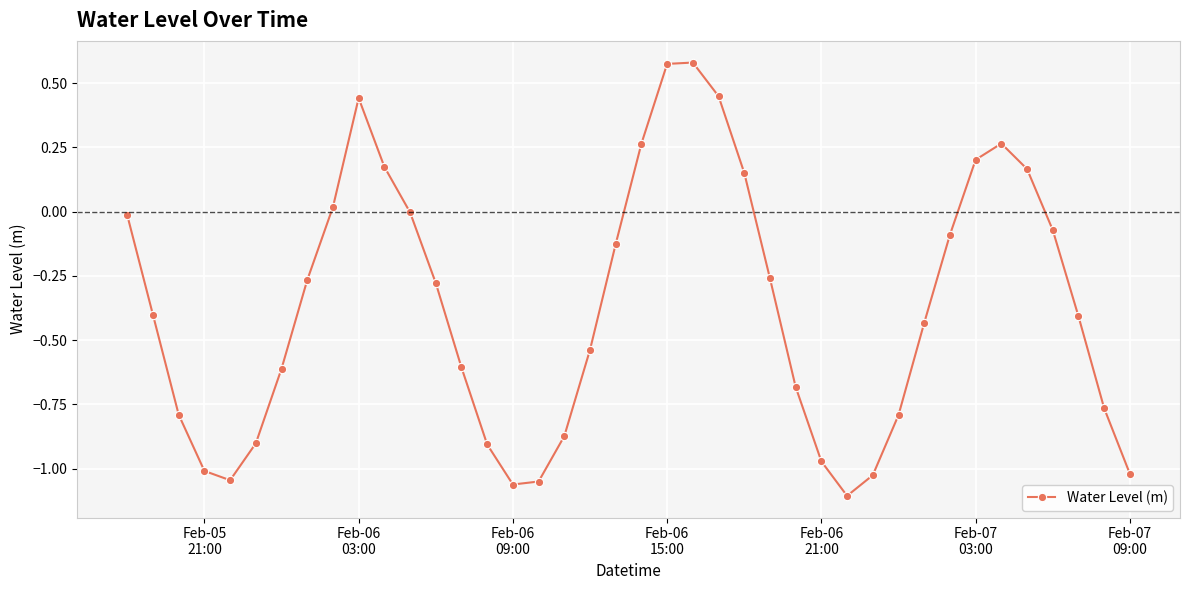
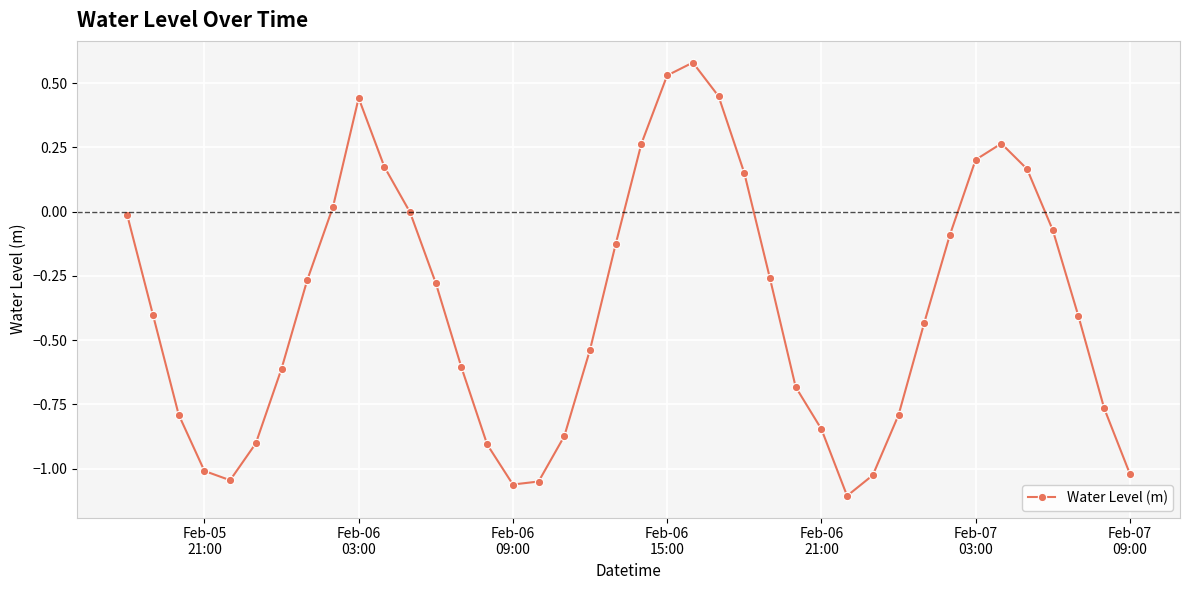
  {
    "Feb-05 21:00": -1.01,
    "Feb-06 03:00": 0.44,
    "Feb-06 09:00": -1.06,
-   "Feb-06 15:00": 0.57,
-   "Feb-06 21:00": -0.97,
+   "Feb-06 15:00": 0.53,
+   "Feb-06 21:00": -0.85,
    "Feb-07 03:00": 0.20,
    "Feb-07 09:00": -1.02
  }
